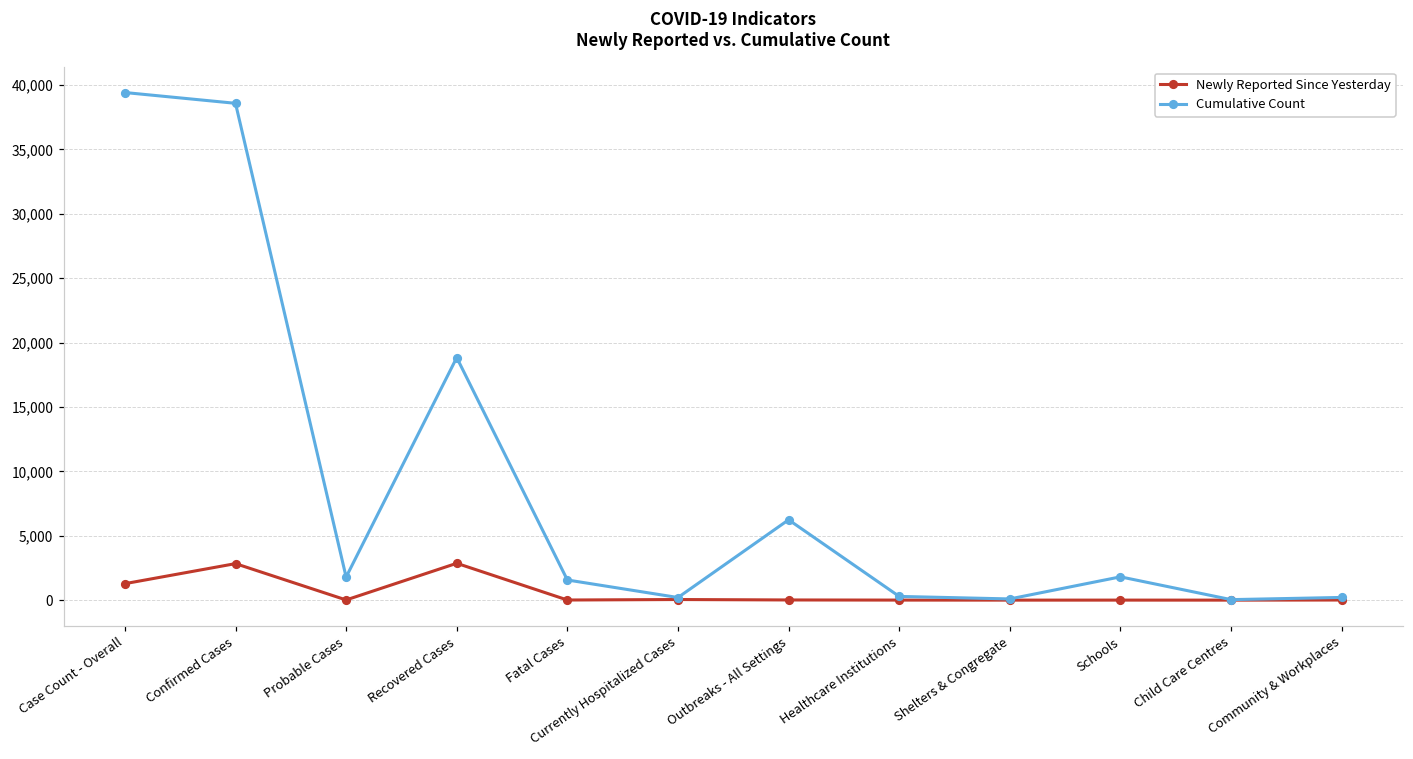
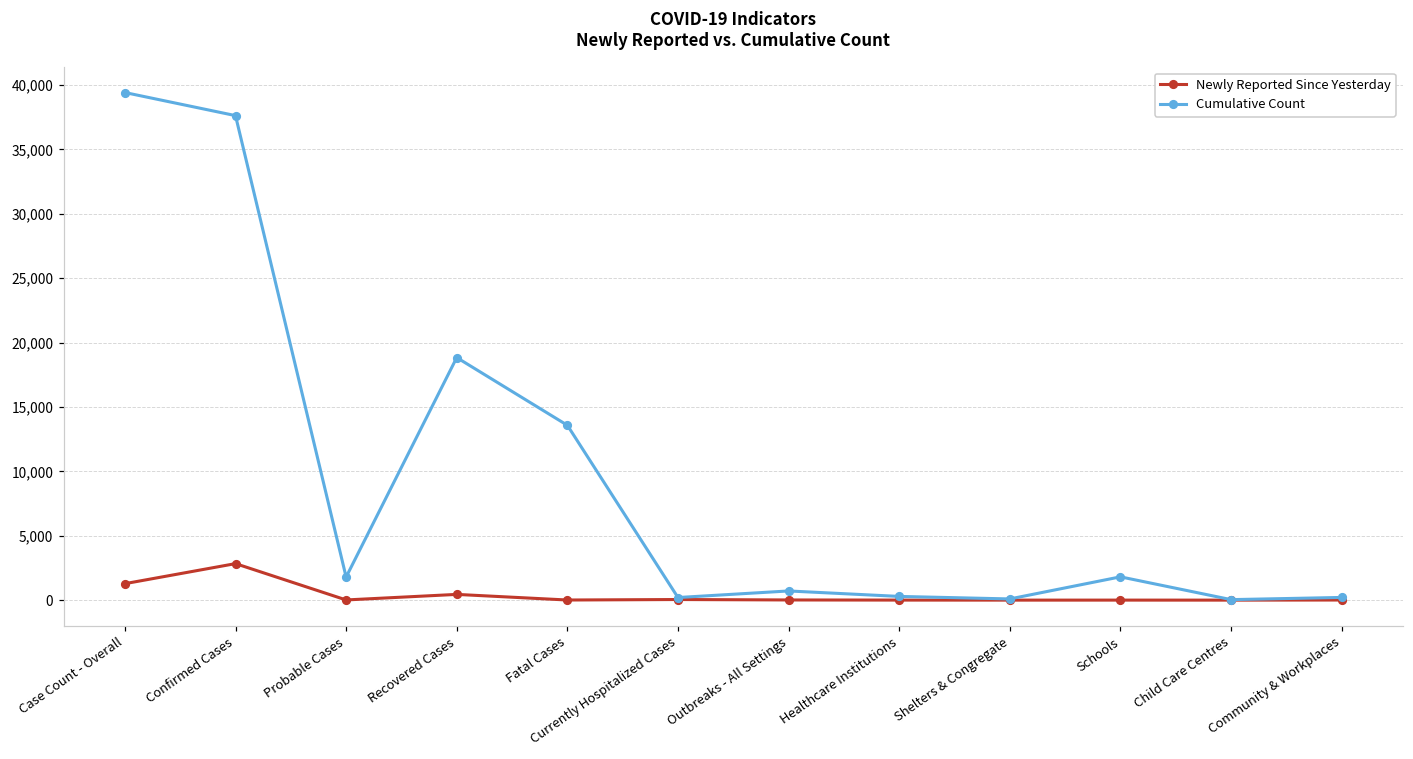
  {
    "Newly Reported Since Yesterday": {
      "Case Count - Overall": "1,300",
      "Confirmed Cases": "2,800",
      "Probable Cases": "0",
-     "Recovered Cases": "2,900",
+     "Recovered Cases": "400",
      "Fatal Cases": "0",
      "Outbreaks - All Settings": "0",
      "Healthcare Institutions": "0",
      "Schools": "0"
    },
    "Cumulative Count": {
      "Case Count - Overall": "39,400",
-     "Confirmed Cases": "38,600",
+     "Confirmed Cases": "37,600",
      "Probable Cases": "1,800",
      "Recovered Cases": "18,800",
-     "Fatal Cases": "1,600",
-     "Outbreaks - All Settings": "6,200",
+     "Fatal Cases": "13,600",
+     "Outbreaks - All Settings": "700",
      "Healthcare Institutions": "300",
      "Schools": "1,800"
    }
  }
